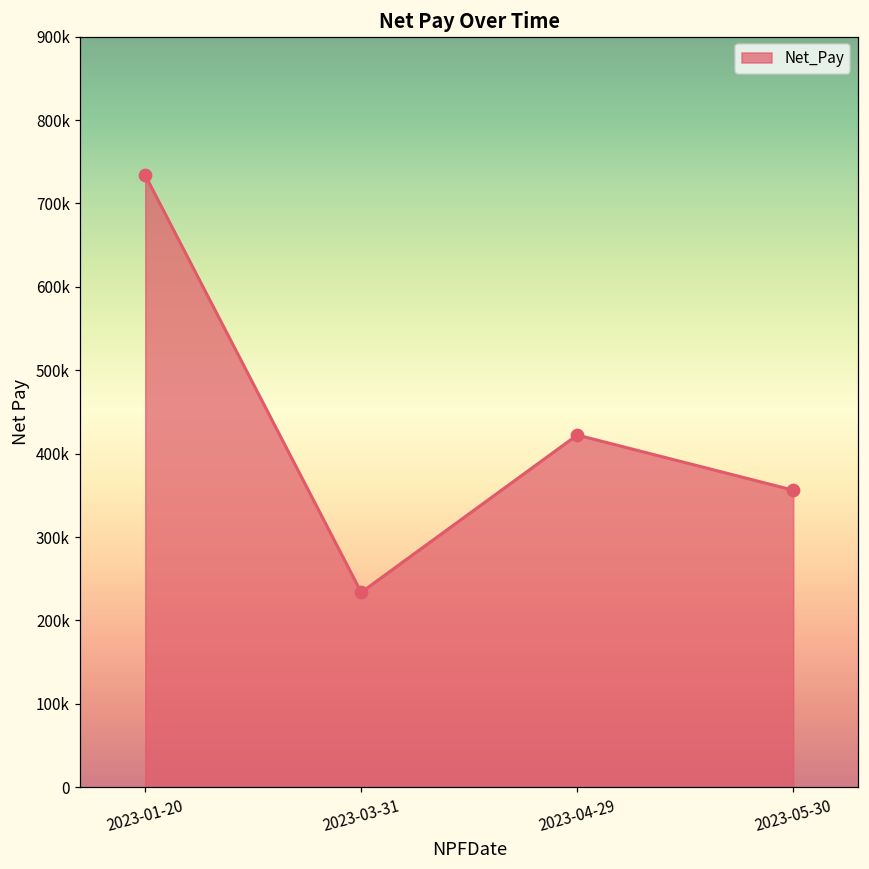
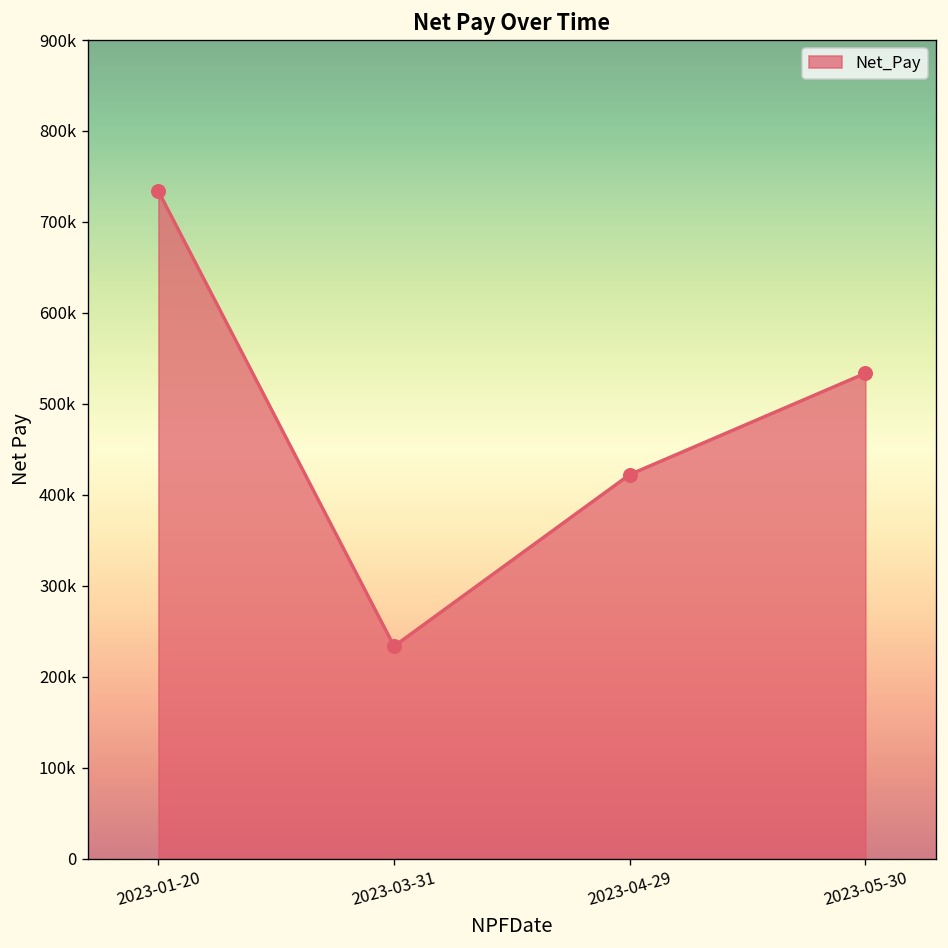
  {
    "2023-01-20": 730000,
    "2023-03-31": 230000,
    "2023-04-29": 420000,
-   "2023-05-30": 360000
+   "2023-05-30": 530000
  }
